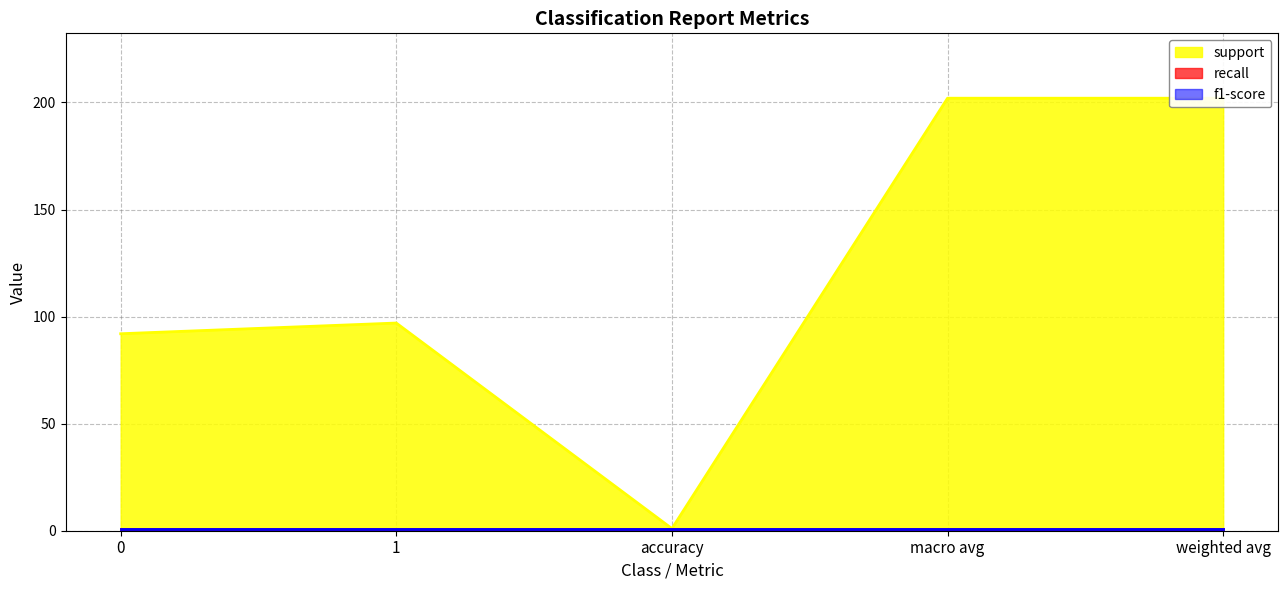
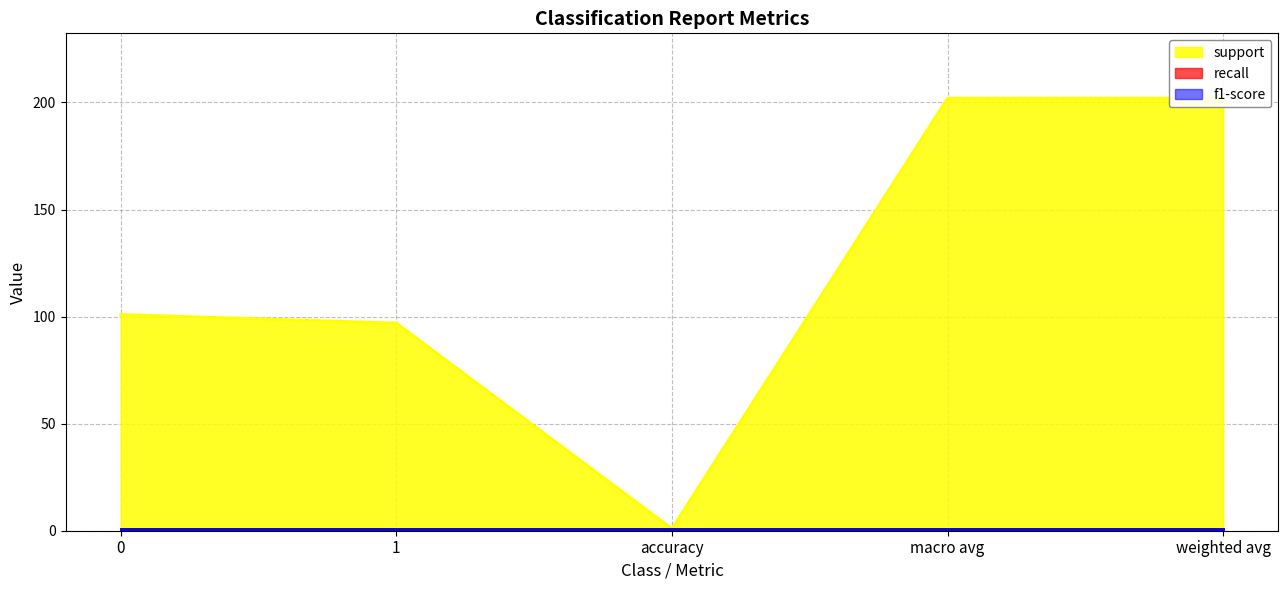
  {
    "support": {
-     "0": 92,
+     "0": 101,
      "1": 97,
      "macro avg": 202
    },
    "f1-score": {
      "0": 1,
      "1": 1,
      "macro avg": 1,
      "weighted avg": 1
    }
  }
